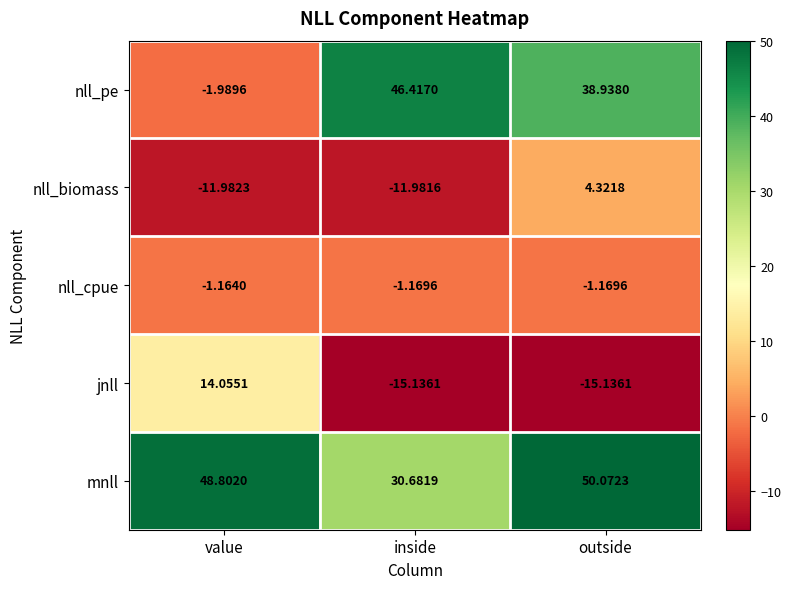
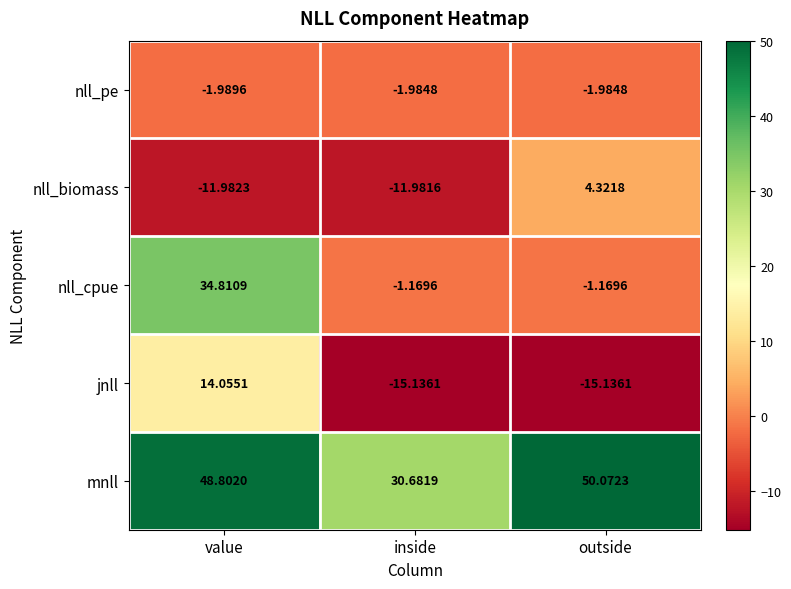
  {
    "nll_pe": {
      "value": -1.9896,
-     "inside": 46.4170,
-     "outside": 38.9380
+     "inside": -1.9848,
+     "outside": -1.9848
    },
    "nll_biomass": {
      "value": -11.9823,
      "inside": -11.9816,
      "outside": 4.3218
    },
    "nll_cpue": {
-     "value": -1.1640,
+     "value": 34.8109,
      "inside": -1.1696,
      "outside": -1.1696
    },
    "jnll": {
      "value": 14.0551,
      "inside": -15.1361,
      "outside": -15.1361
    },
    "mnll": {
      "value": 48.8020,
      "inside": 30.6819,
      "outside": 50.0723
    }
  }
